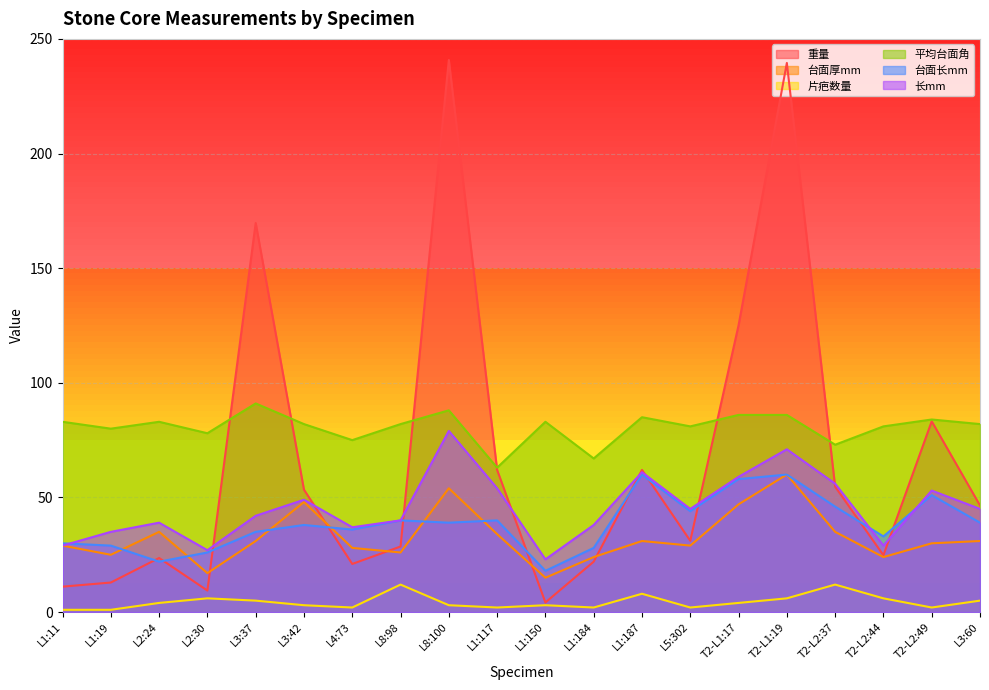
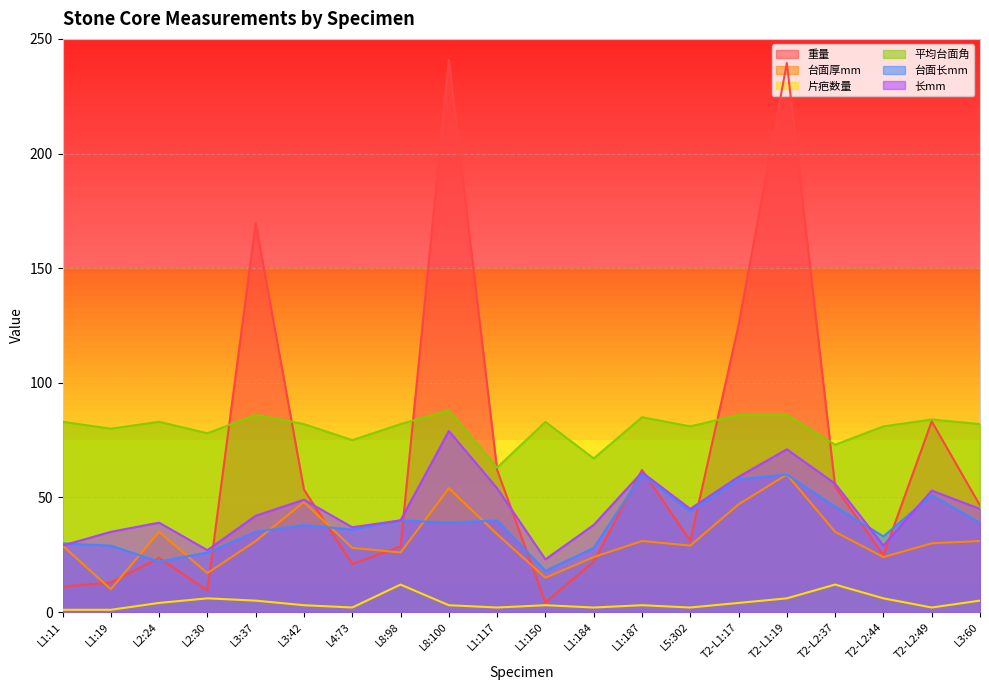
  {
    "重量": {
      "L1:11": 11,
      "L1:19": 13,
      "L2:24": 24,
      "L2:30": 9,
      "L3:37": 170,
      "L3:42": 53,
      "L4:73": 21,
      "L8:98": 29,
      "L8:100": 241,
      "L1:150": 4,
      "L1:184": 22,
      "L5:302": 31,
      "T2-L1:17": 125,
      "T2-L2:37": 55,
      "L3:60": 47
    },
    "台面厚mm": {
-     "L1:19": 25,
+     "L1:19": 10,
      "L2:24": 35,
      "L2:30": 17,
      "L3:37": 31,
      "L4:73": 28,
      "L8:98": 26,
      "L8:100": 54,
      "L1:117": 34,
      "L1:150": 15,
      "L1:184": 24,
      "L1:187": 31,
      "L5:302": 29,
      "T2-L1:17": 47,
      "T2-L2:37": 35,
      "T2-L2:49": 30,
      "L3:60": 31
    },
    "片疤数量": {
      "L1:11": 1,
      "L1:19": 1,
      "L2:24": 4,
      "L2:30": 6,
      "L3:37": 5,
      "L3:42": 3,
      "L4:73": 2,
      "L8:98": 12,
      "L8:100": 3,
      "L1:117": 2,
      "L1:150": 3,
      "L1:184": 2,
-     "L1:187": 8,
+     "L1:187": 3,
      "L5:302": 2,
      "T2-L1:17": 4,
      "T2-L1:19": 6,
      "T2-L2:37": 12,
      "T2-L2:44": 6,
      "T2-L2:49": 2,
      "L3:60": 5
    },
    "平均台面角": {
      "L1:11": 83,
      "L1:19": 80,
      "L2:24": 83,
      "L2:30": 78,
-     "L3:37": 91,
+     "L3:37": 86,
      "L3:42": 82,
      "L4:73": 75,
      "L8:98": 82,
      "L8:100": 88,
      "L1:150": 83,
      "L1:184": 67,
      "L1:187": 85,
      "L5:302": 81,
      "T2-L1:17": 86,
      "T2-L1:19": 86,
      "T2-L2:37": 73,
      "T2-L2:44": 81,
      "L3:60": 82
    },
    "台面长mm": {
      "L1:19": 29,
      "L2:24": 22,
      "L3:37": 35,
      "L3:42": 38,
      "L8:100": 39,
      "L1:117": 40,
      "L1:150": 18,
      "L1:184": 28,
      "T2-L2:37": 46,
      "T2-L2:44": 33,
      "T2-L2:49": 51,
      "L3:60": 39
    },
    "长mm": {
      "L1:19": 35,
      "L2:24": 39,
      "L3:37": 42,
      "L8:100": 79,
      "L1:117": 54,
      "L1:150": 23,
      "L1:184": 38,
      "T2-L1:19": 71,
      "T2-L2:37": 56,
      "T2-L2:44": 29,
      "T2-L2:49": 53,
      "L3:60": 45
    }
  }
